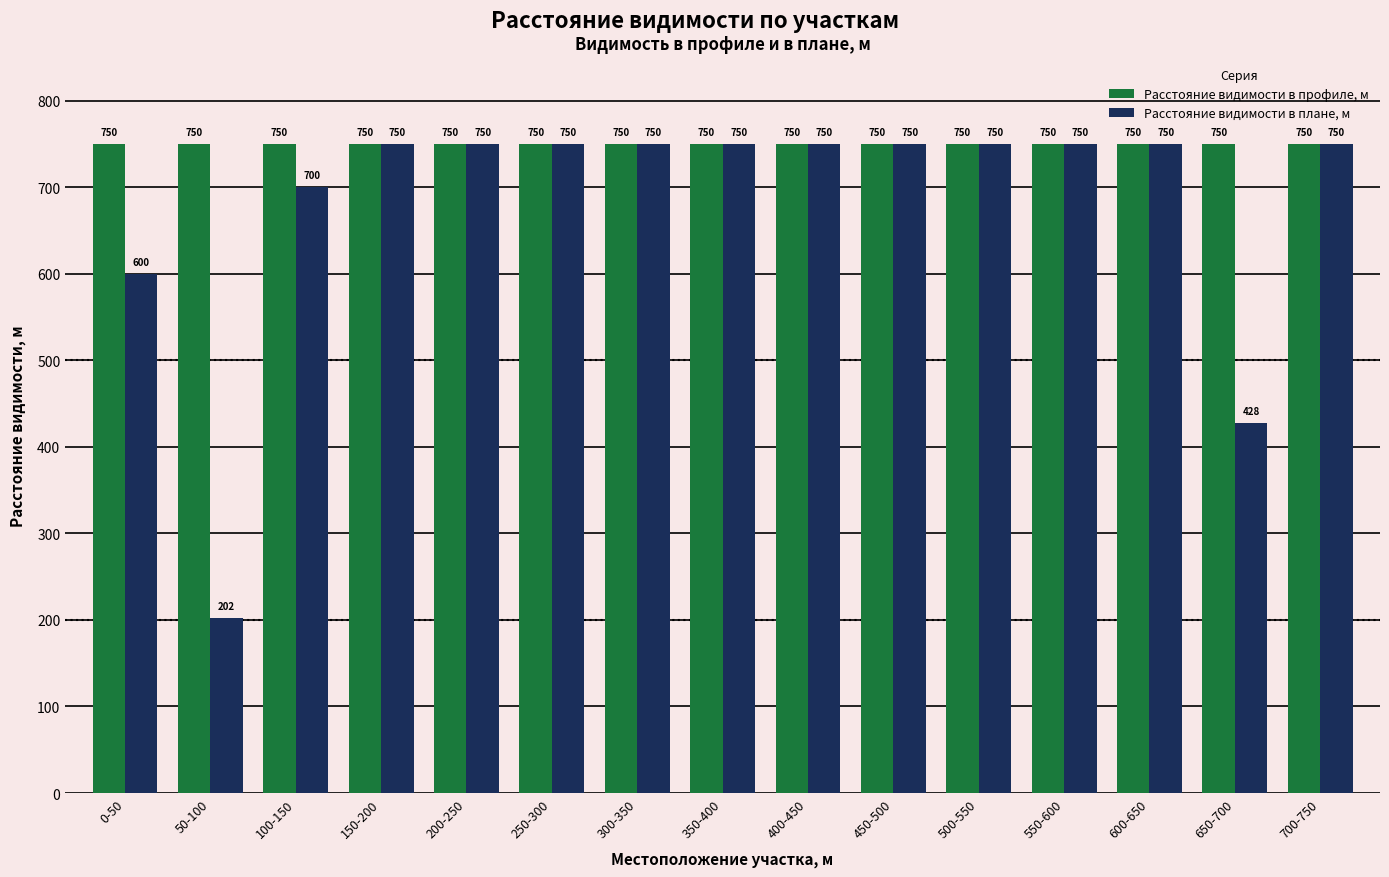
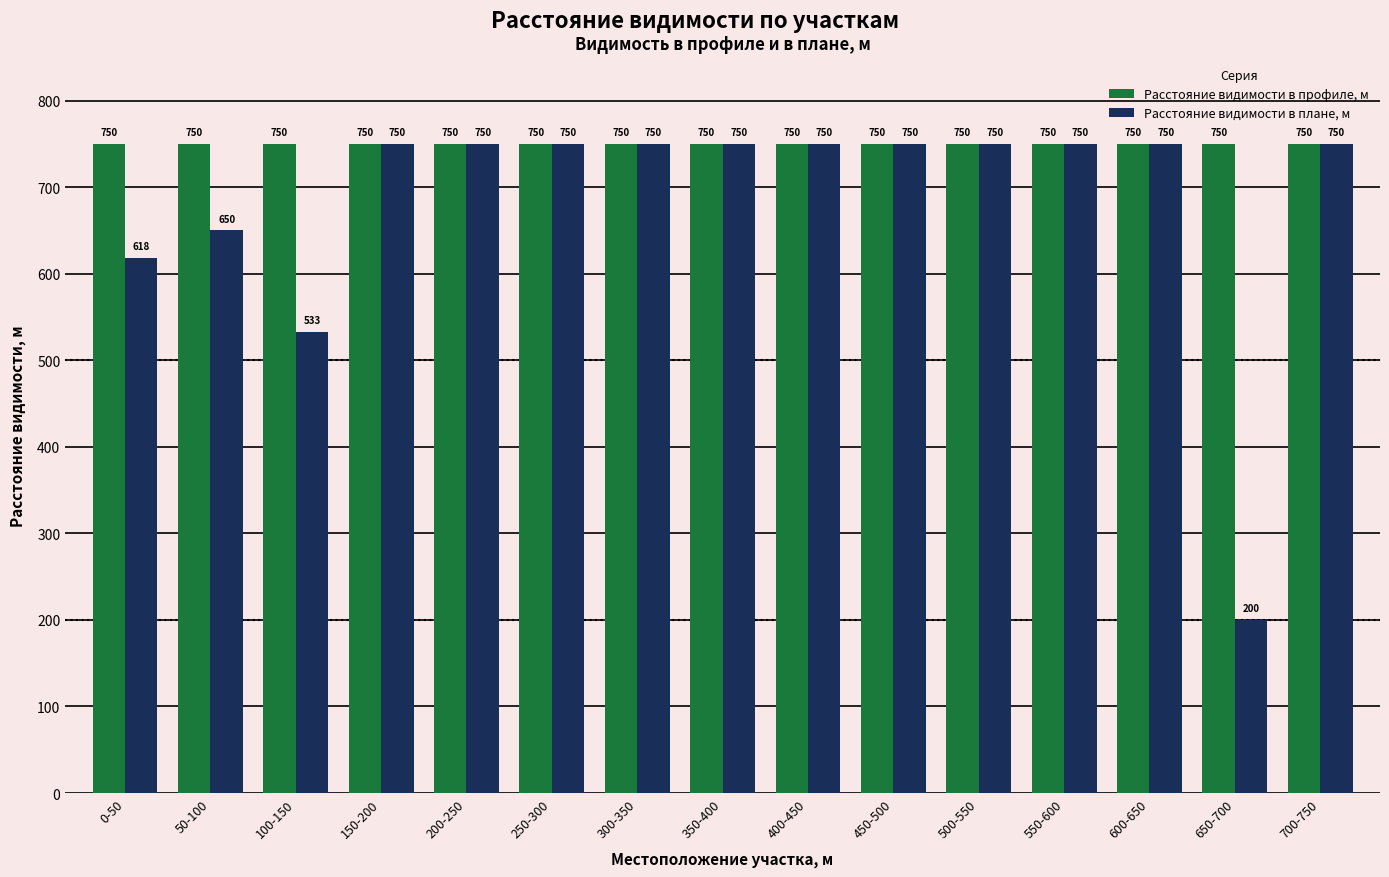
  {
    "Расстояние видимости в профиле, м": {
      "0-50": 750,
      "50-100": 750,
      "100-150": 750,
      "150-200": 750,
      "200-250": 750,
      "250-300": 750,
      "300-350": 750,
      "350-400": 750,
      "400-450": 750,
      "450-500": 750,
      "500-550": 750,
      "550-600": 750,
      "600-650": 750,
      "650-700": 750,
      "700-750": 750
    },
    "Расстояние видимости в плане, м": {
-     "0-50": 600,
-     "50-100": 202,
-     "100-150": 700,
+     "0-50": 618,
+     "50-100": 650,
+     "100-150": 533,
      "150-200": 750,
      "200-250": 750,
      "250-300": 750,
      "300-350": 750,
      "350-400": 750,
      "400-450": 750,
      "450-500": 750,
      "500-550": 750,
      "550-600": 750,
      "600-650": 750,
-     "650-700": 428,
+     "650-700": 200,
      "700-750": 750
    }
  }
